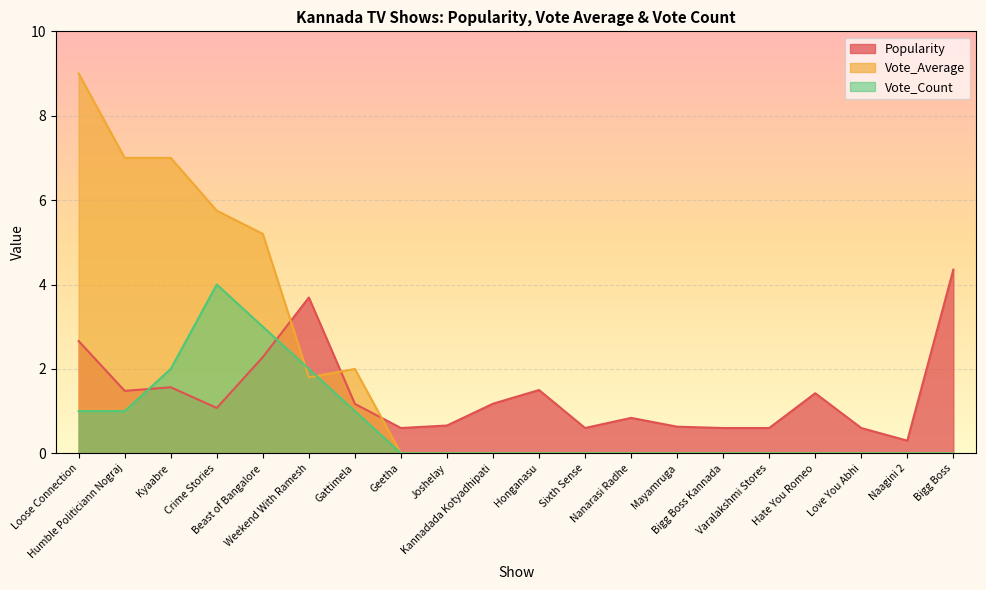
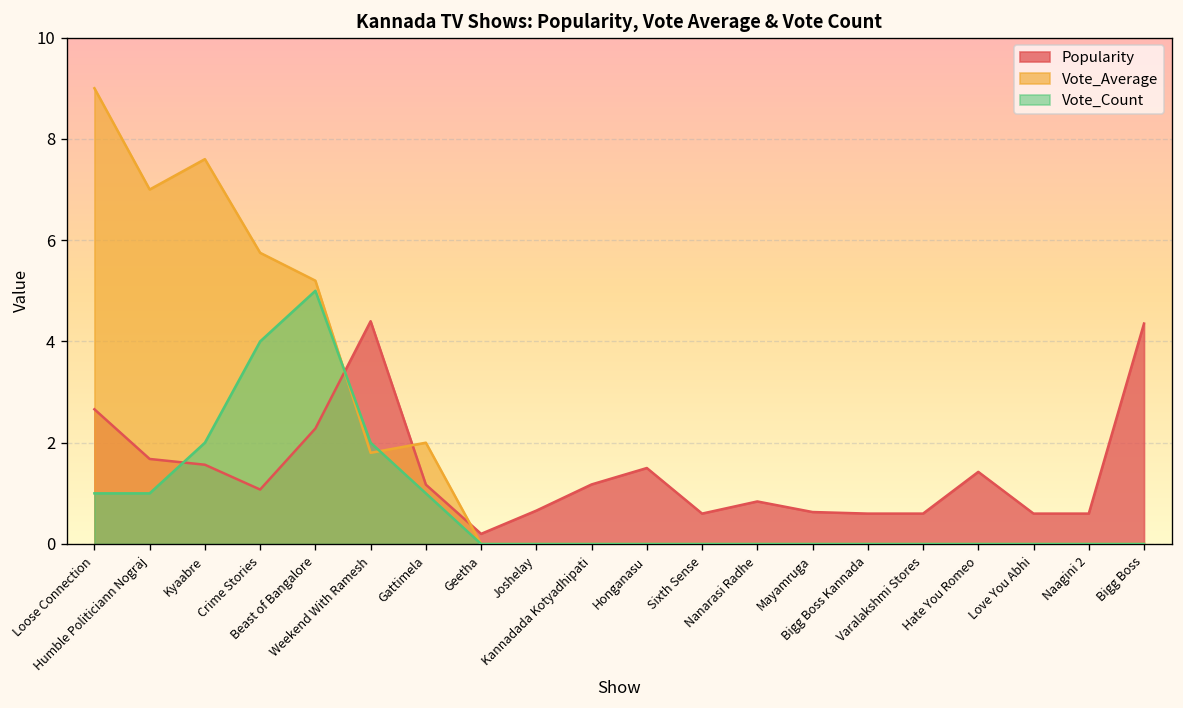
  {
    "Popularity": {
      "Loose Connection": 2.7,
-     "Humble Politiciann Nograj": 1.5,
+     "Humble Politiciann Nograj": 1.7,
      "Kyaabre": 1.6,
      "Crime Stories": 1.1,
      "Beast of Bangalore": 2.3,
-     "Weekend With Ramesh": 3.7,
+     "Weekend With Ramesh": 4.4,
      "Gattimela": 1.2,
-     "Geetha": 0.6,
+     "Geetha": 0.2,
      "Joshelay": 0.7,
      "Kannadada Kotyadhipati": 1.2,
      "Honganasu": 1.5,
      "Sixth Sense": 0.6,
      "Nanarasi Radhe": 0.8,
      "Mayamruga": 0.6,
      "Bigg Boss Kannada": 0.6,
      "Varalakshmi Stores": 0.6,
      "Hate You Romeo": 1.4,
      "Love You Abhi": 0.6,
-     "Naagini 2": 0.3,
+     "Naagini 2": 0.6,
      "Bigg Boss": 4.4
    },
    "Vote_Average": {
      "Loose Connection": 9.0,
      "Humble Politiciann Nograj": 7.0,
-     "Kyaabre": 7.0,
+     "Kyaabre": 7.6,
      "Crime Stories": 5.8,
      "Beast of Bangalore": 5.2,
      "Weekend With Ramesh": 1.8,
      "Gattimela": 2.0
    },
    "Vote_Count": {
      "Loose Connection": 1,
      "Humble Politiciann Nograj": 1,
      "Kyaabre": 2,
      "Crime Stories": 4,
-     "Beast of Bangalore": 3,
+     "Beast of Bangalore": 5,
      "Weekend With Ramesh": 2,
      "Gattimela": 1
    }
  }
